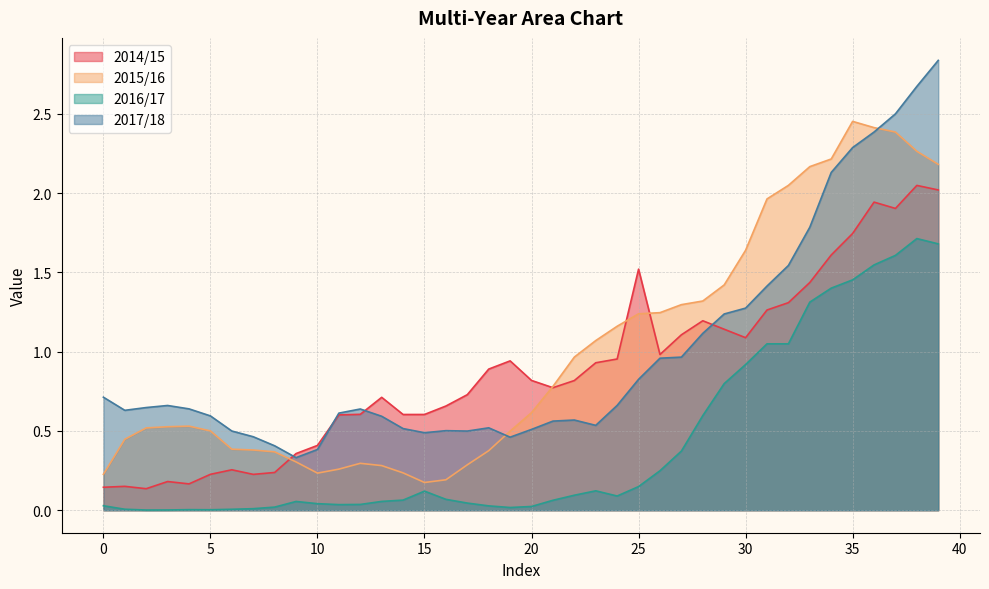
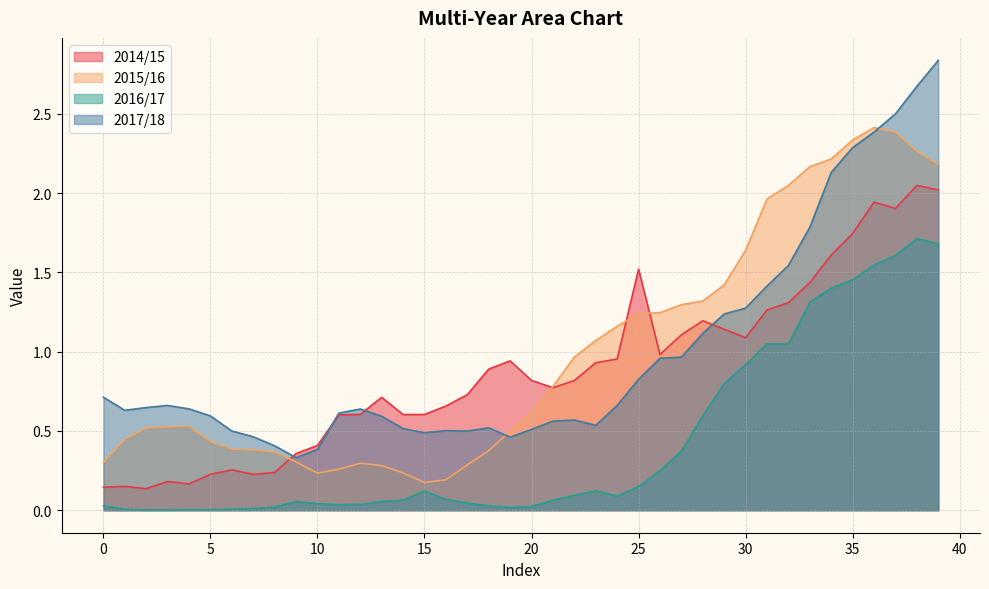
  {
    "2014/15": {
      "0": 0.14,
      "5": 0.23,
      "10": 0.41,
      "15": 0.60,
      "20": 0.82,
      "25": 1.52,
      "30": 1.09,
      "35": 1.75
    },
    "2015/16": {
-     "0": 0.23,
-     "5": 0.50,
+     "0": 0.30,
+     "5": 0.43,
      "10": 0.23,
      "15": 0.18,
      "20": 0.62,
      "25": 1.24,
      "30": 1.64,
-     "35": 2.45
+     "35": 2.34
    }
  }
